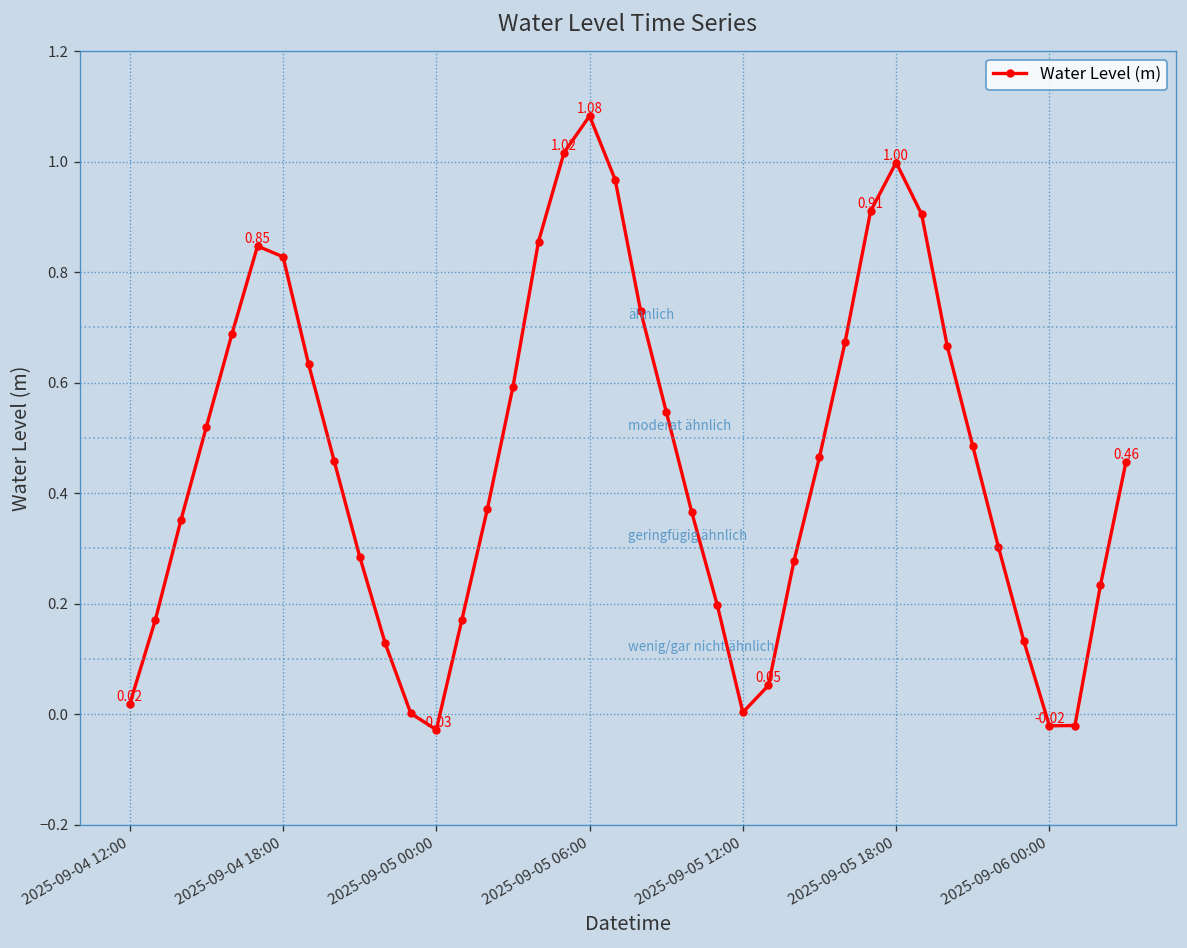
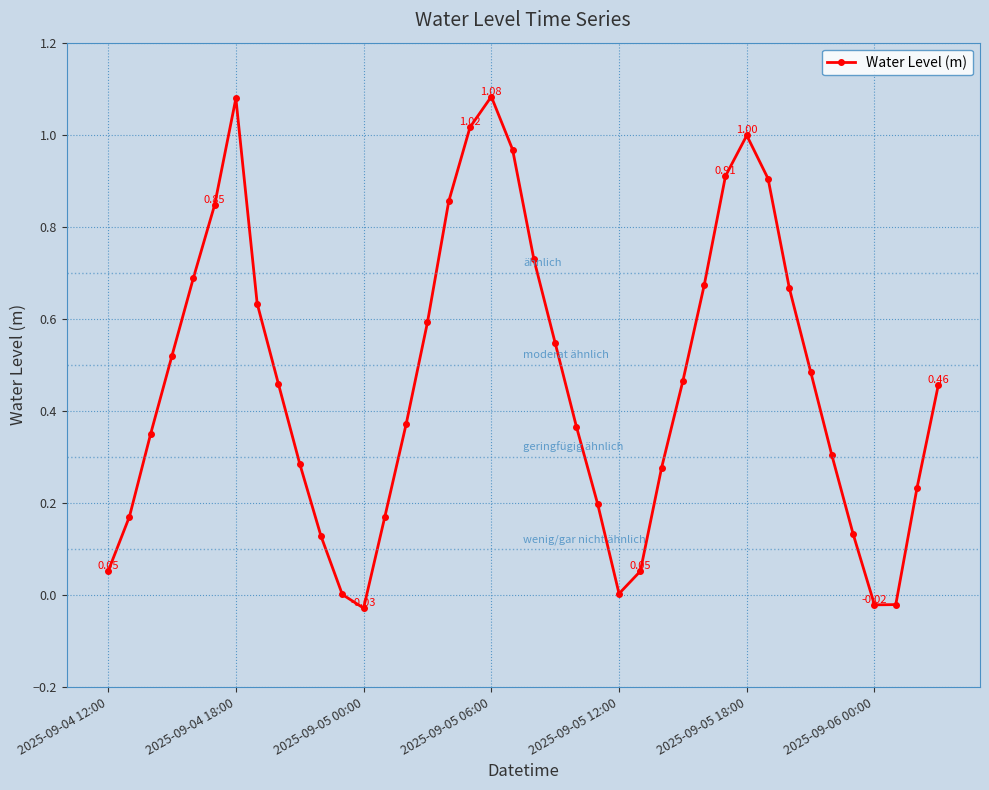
  {
-   "2025-09-04 12:00": 0.02,
-   "2025-09-04 18:00": 0.83,
+   "2025-09-04 12:00": 0.05,
+   "2025-09-04 18:00": 1.08,
    "2025-09-05 00:00": -0.03,
    "2025-09-05 06:00": 1.08,
    "2025-09-05 18:00": 1.00,
    "2025-09-06 00:00": -0.02
  }
